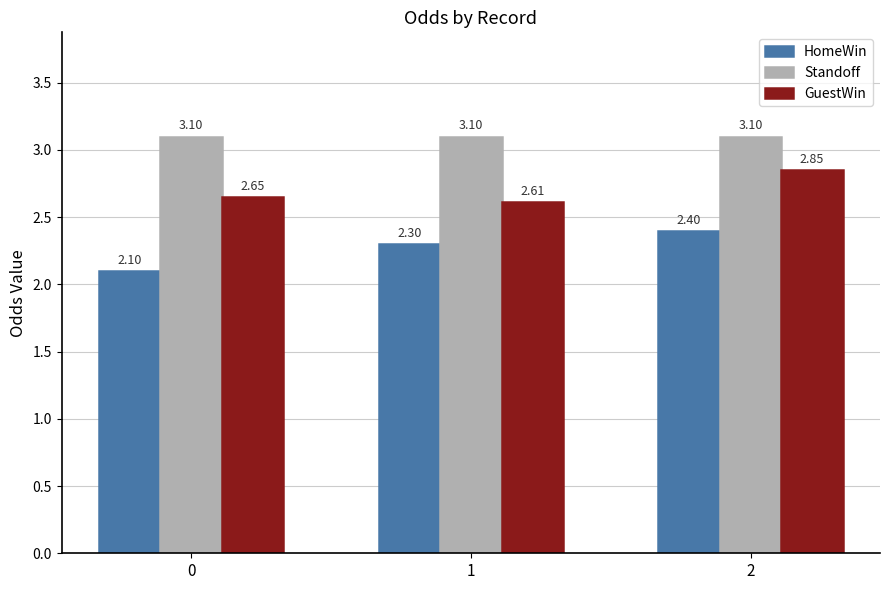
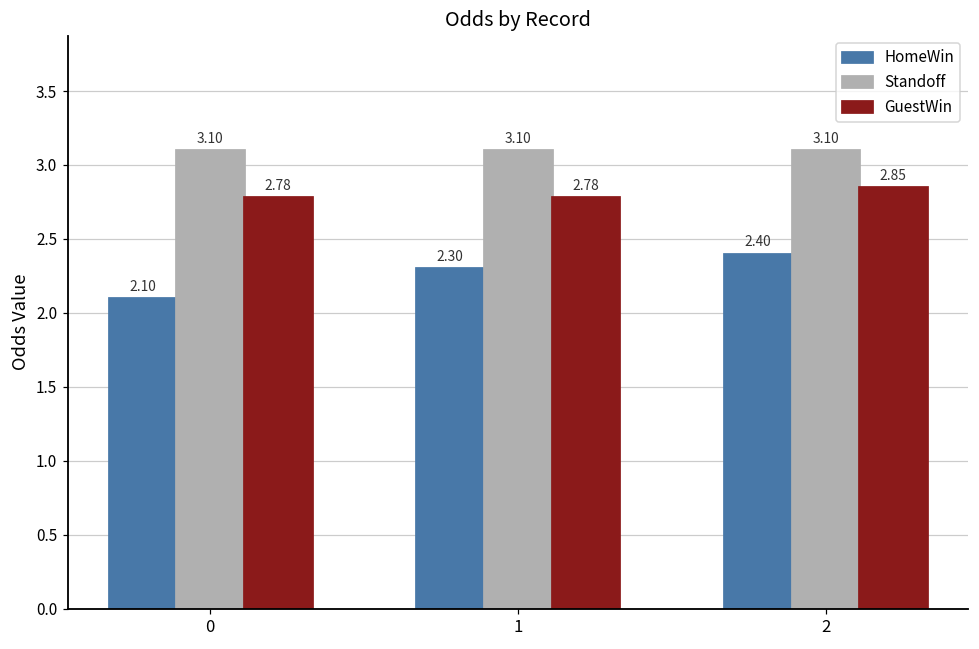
  {
    "HomeWin": {
      "0": 2.10,
      "1": 2.30,
      "2": 2.40
    },
    "Standoff": {
      "0": 3.10,
      "1": 3.10,
      "2": 3.10
    },
    "GuestWin": {
-     "0": 2.65,
-     "1": 2.61,
+     "0": 2.78,
+     "1": 2.78,
      "2": 2.85
    }
  }
